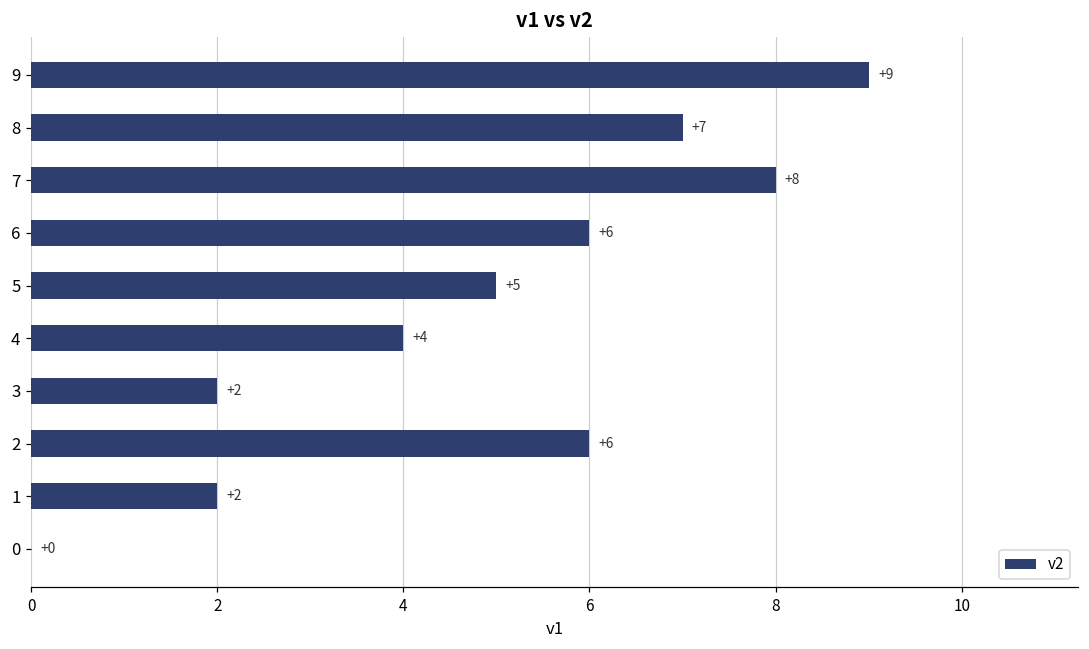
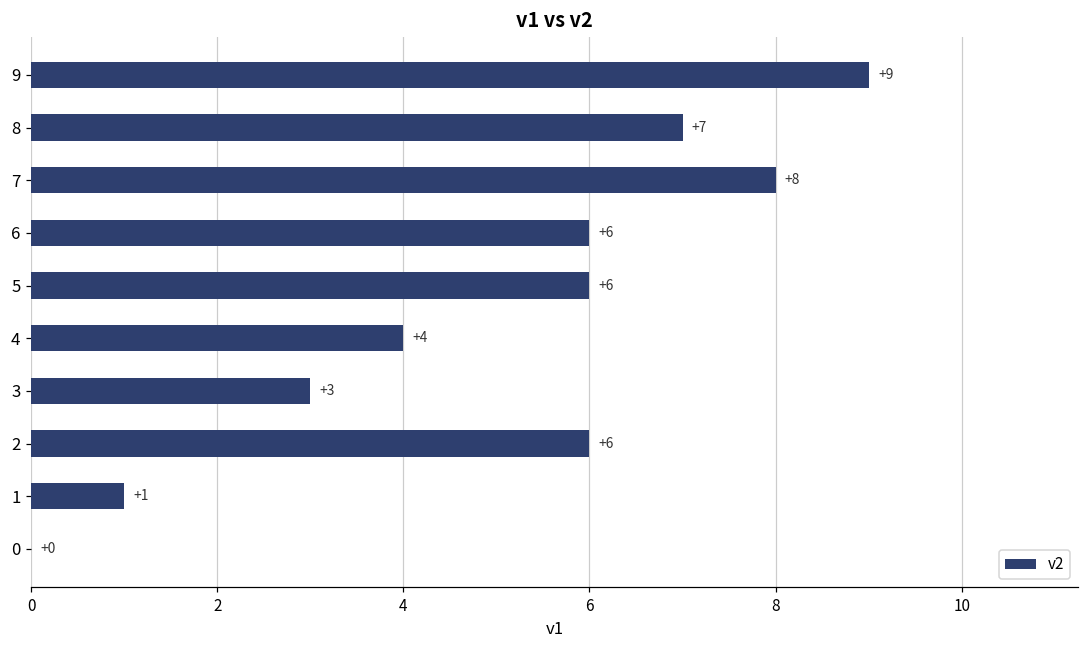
  {
    "9": "+9",
    "8": "+7",
    "7": "+8",
    "6": "+6",
-   "5": "+5",
+   "5": "+6",
    "4": "+4",
-   "3": "+2",
+   "3": "+3",
    "2": "+6",
-   "1": "+2",
+   "1": "+1",
    "0": "+0"
  }
